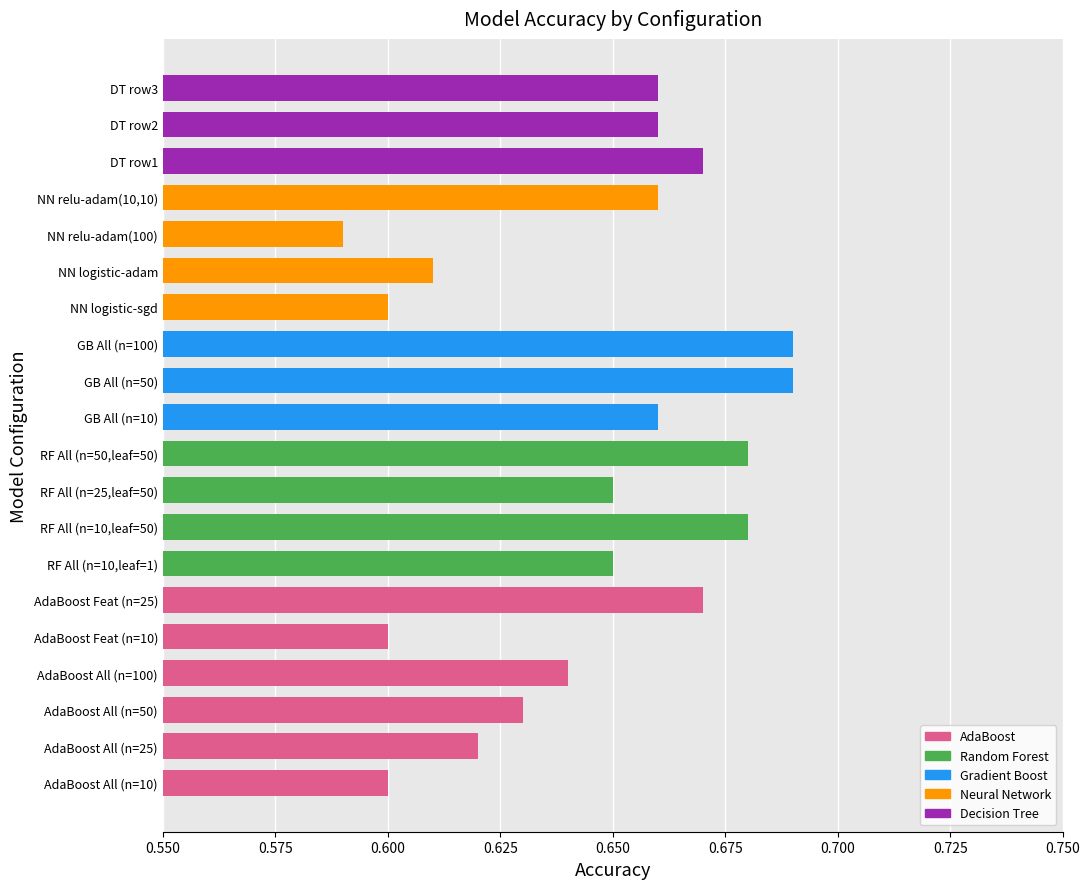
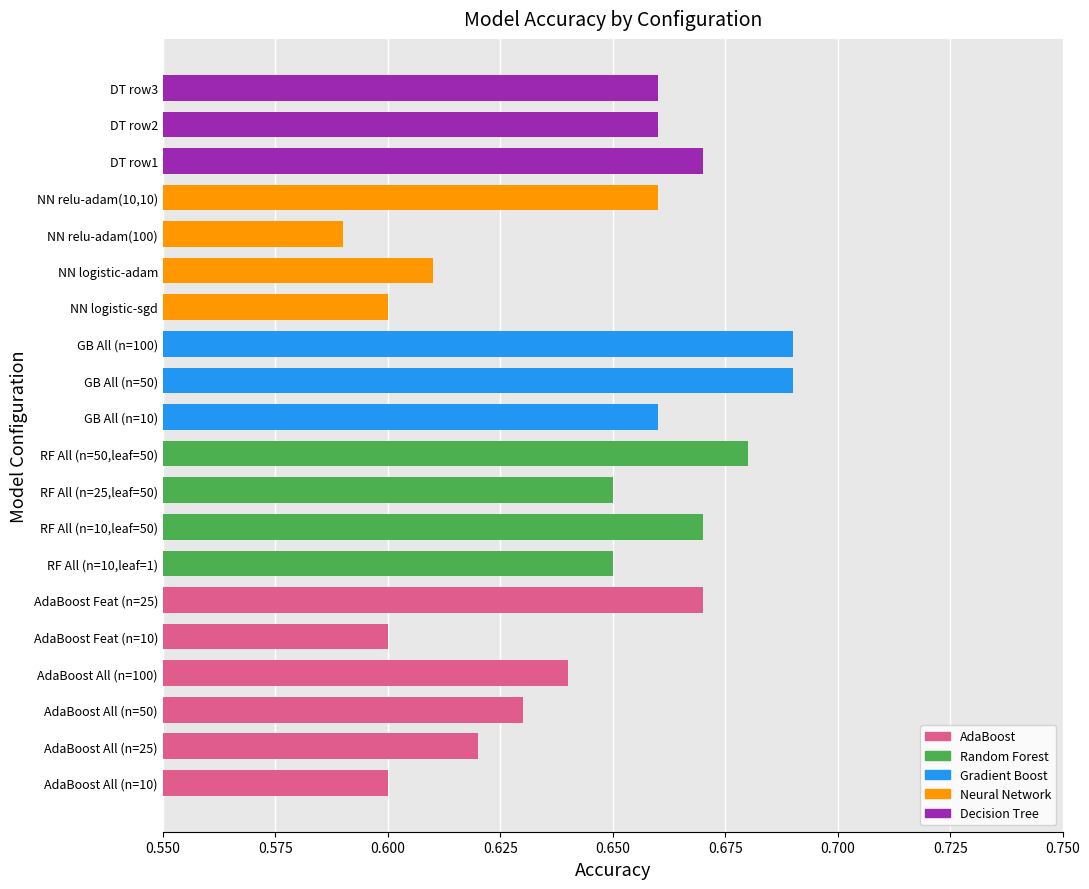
  {
    "DT row3": 0.66,
    "DT row2": 0.66,
    "DT row1": 0.67,
    "NN relu-adam(10,10)": 0.66,
    "NN relu-adam(100)": 0.59,
    "NN logistic-adam": 0.61,
    "NN logistic-sgd": 0.60,
    "GB All (n=100)": 0.69,
    "GB All (n=50)": 0.69,
    "GB All (n=10)": 0.66,
    "RF All (n=50,leaf=50)": 0.68,
    "RF All (n=25,leaf=50)": 0.65,
-   "RF All (n=10,leaf=50)": 0.68,
+   "RF All (n=10,leaf=50)": 0.67,
    "RF All (n=10,leaf=1)": 0.65,
    "AdaBoost Feat (n=25)": 0.67,
    "AdaBoost Feat (n=10)": 0.60,
    "AdaBoost All (n=100)": 0.64,
    "AdaBoost All (n=50)": 0.63,
    "AdaBoost All (n=25)": 0.62,
    "AdaBoost All (n=10)": 0.60
  }
